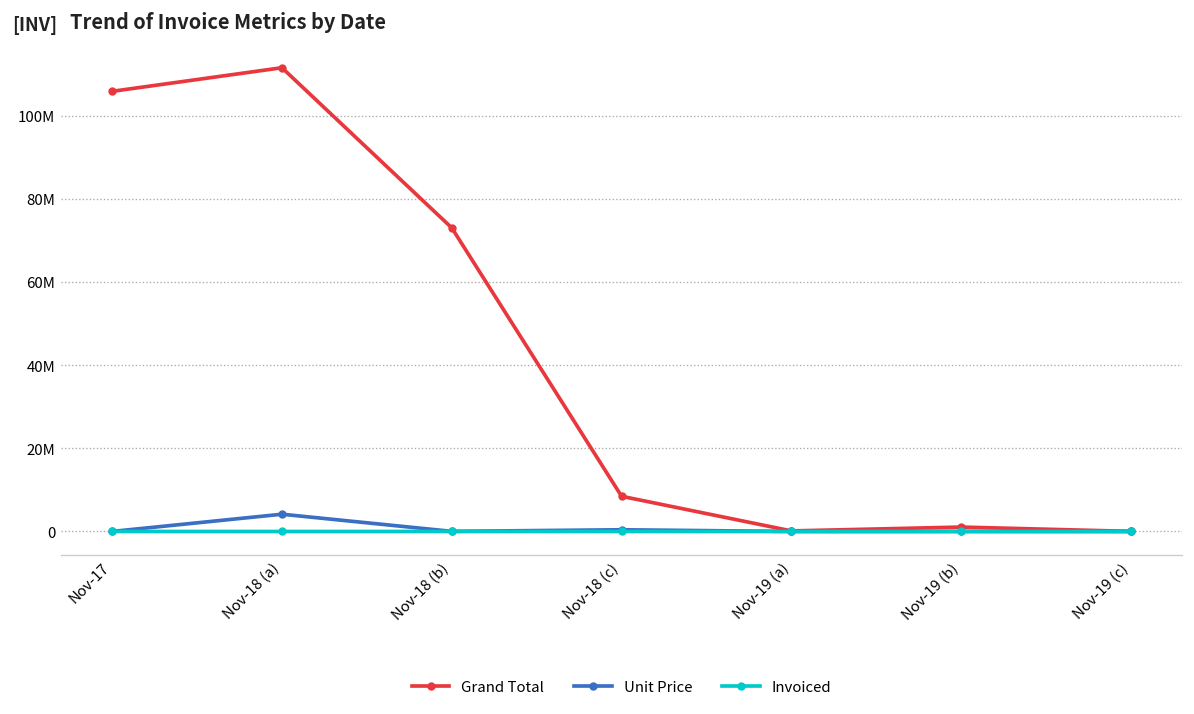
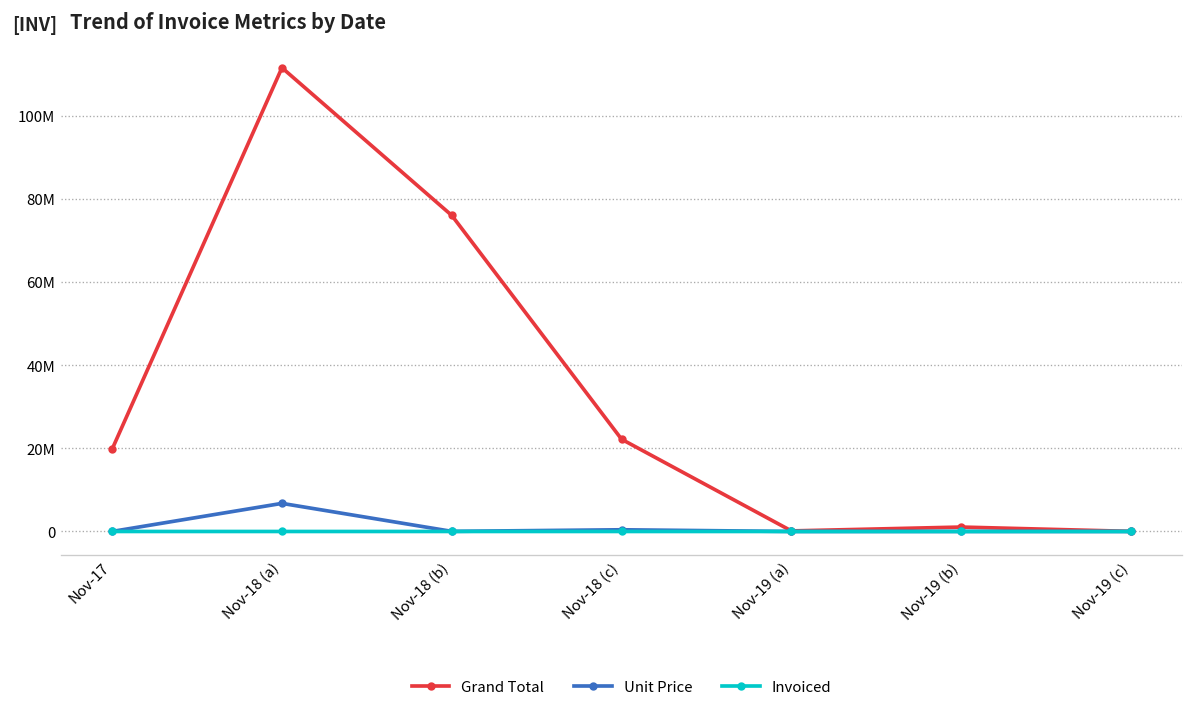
  {
    "Grand Total": {
-     "Nov-17": 106000000,
+     "Nov-17": 20000000,
      "Nov-18 (a)": 112000000,
-     "Nov-18 (b)": 73000000,
-     "Nov-18 (c)": 8000000,
+     "Nov-18 (b)": 76000000,
+     "Nov-18 (c)": 22000000,
      "Nov-19 (b)": 1000000
    },
    "Unit Price": {
-     "Nov-18 (a)": 4000000
+     "Nov-18 (a)": 7000000
    },
    "Invoiced": {
      "Nov-18 (a)": 0
    }
  }
